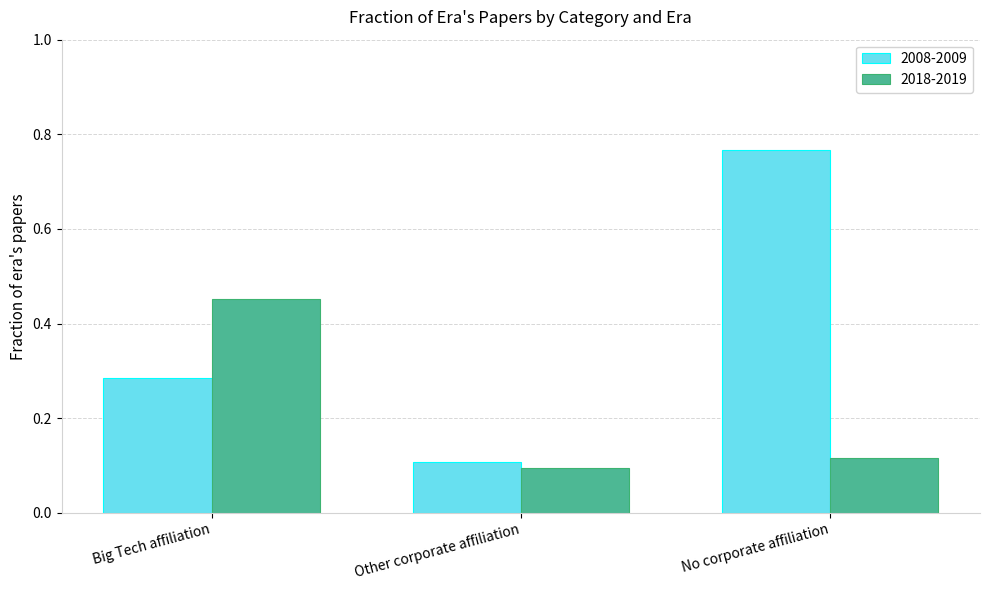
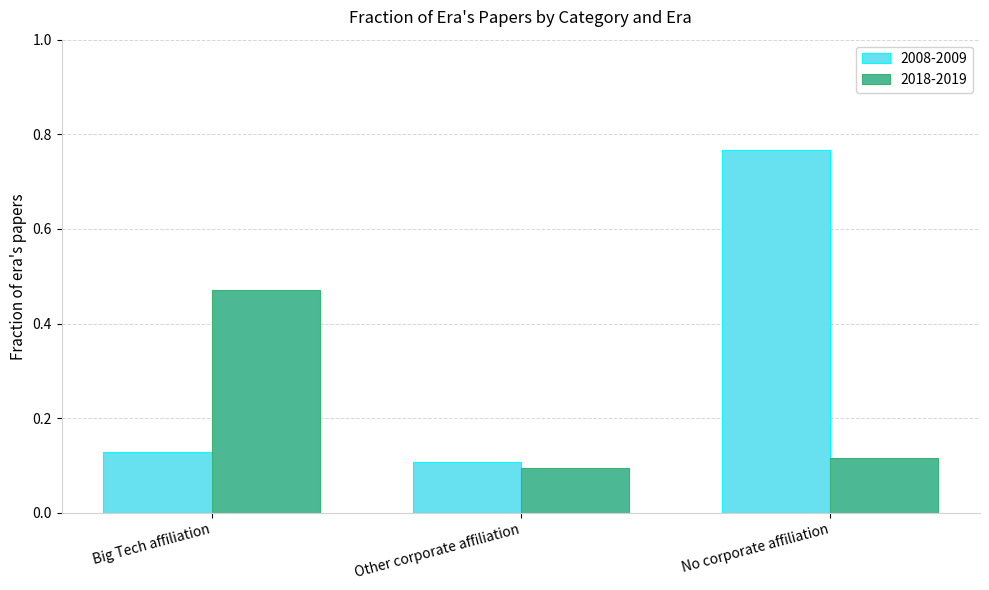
  {
    "2008-2009": {
-     "Big Tech affiliation": 0.29,
+     "Big Tech affiliation": 0.13,
      "Other corporate affiliation": 0.11,
      "No corporate affiliation": 0.77
    },
    "2018-2019": {
-     "Big Tech affiliation": 0.45,
+     "Big Tech affiliation": 0.47,
      "Other corporate affiliation": 0.09,
      "No corporate affiliation": 0.12
    }
  }
